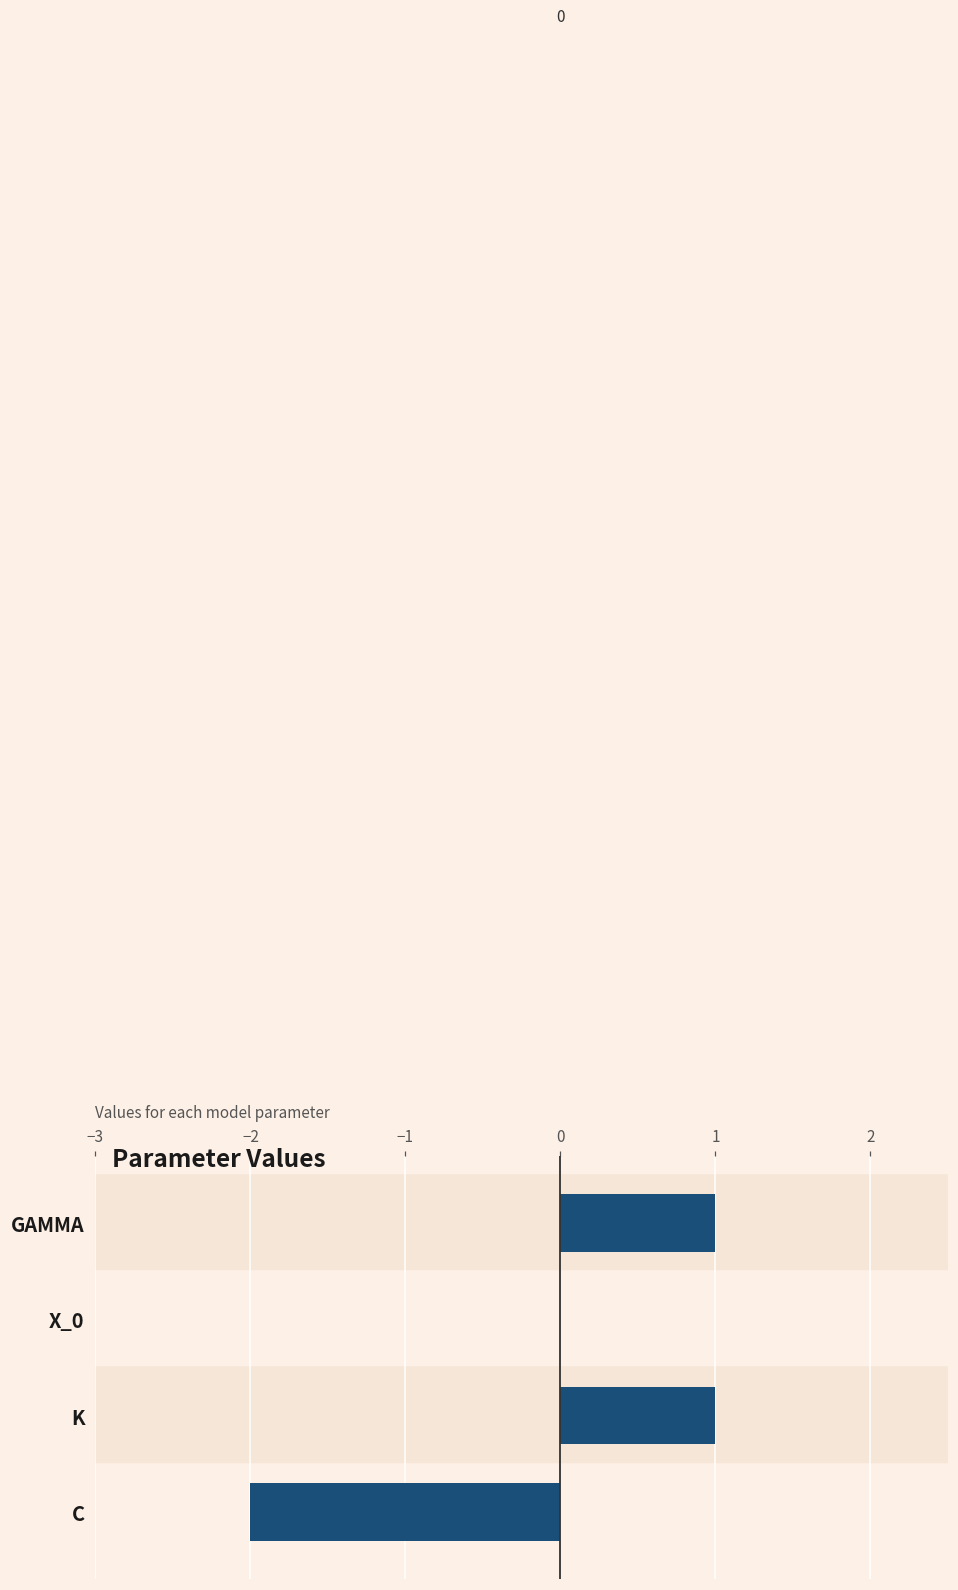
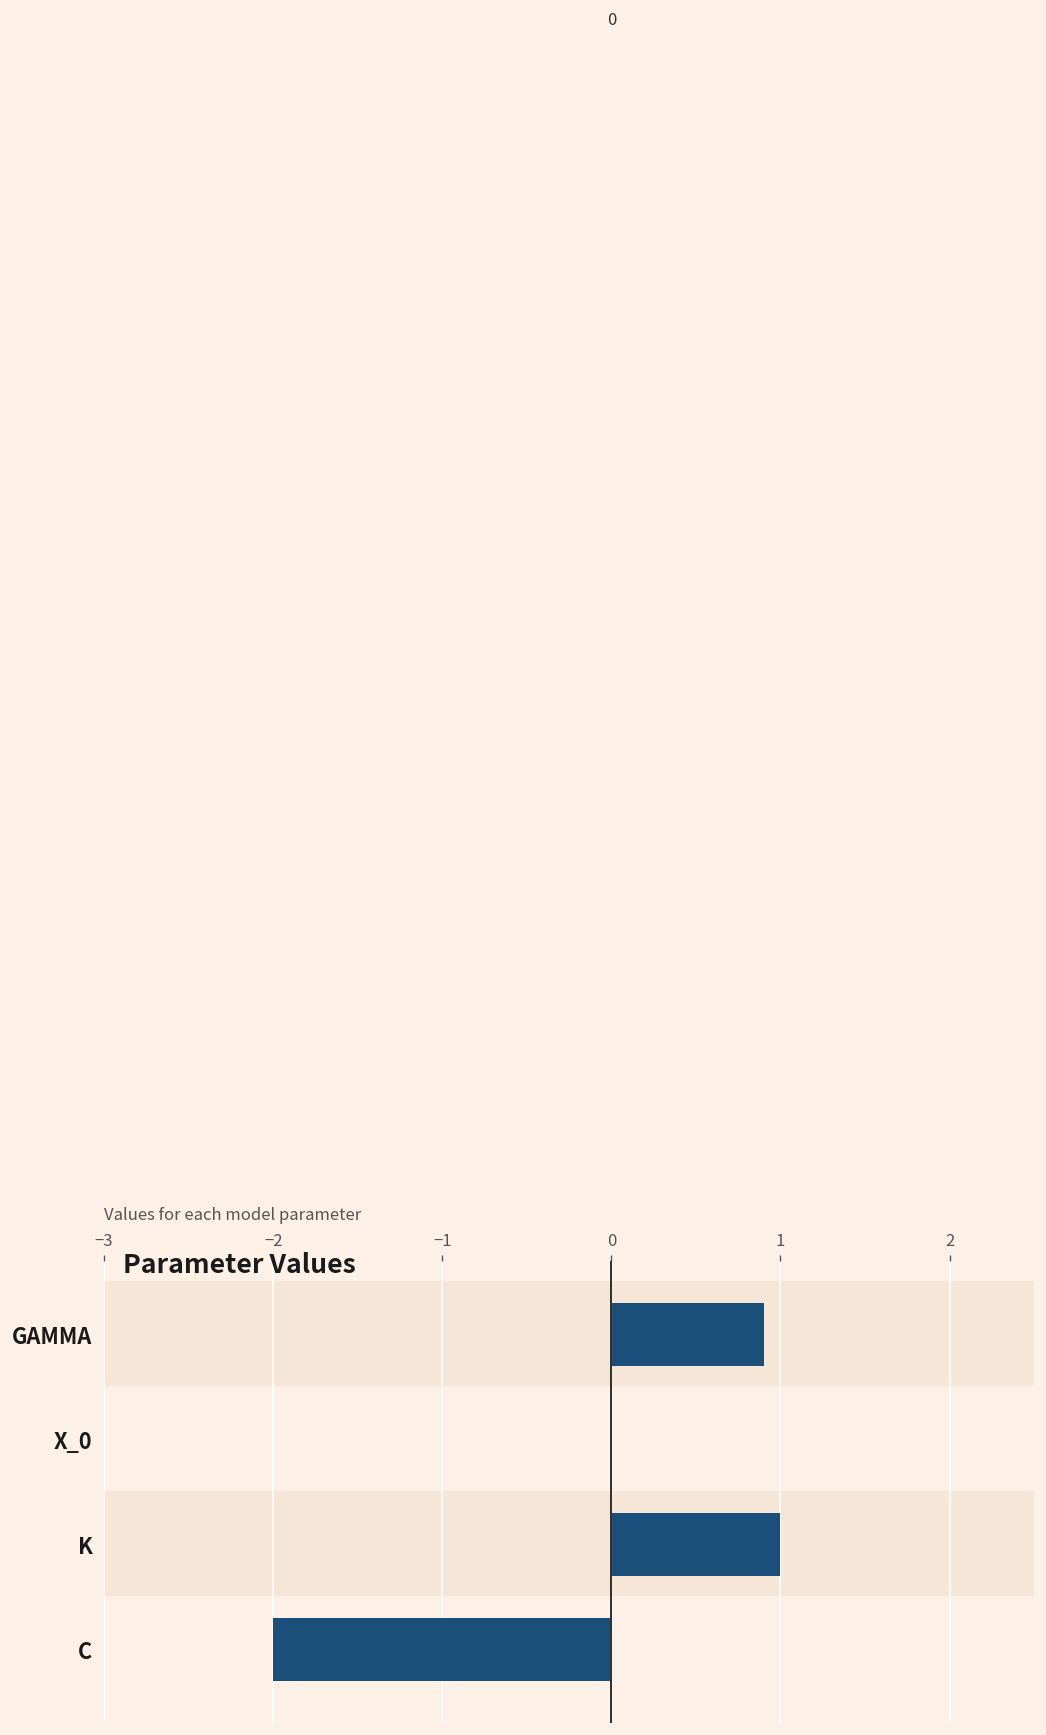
  {
-   "GAMMA": 1.0,
+   "GAMMA": 0.9,
    "X_0": 0.0,
    "K": 1.0,
    "C": -2.0
  }
